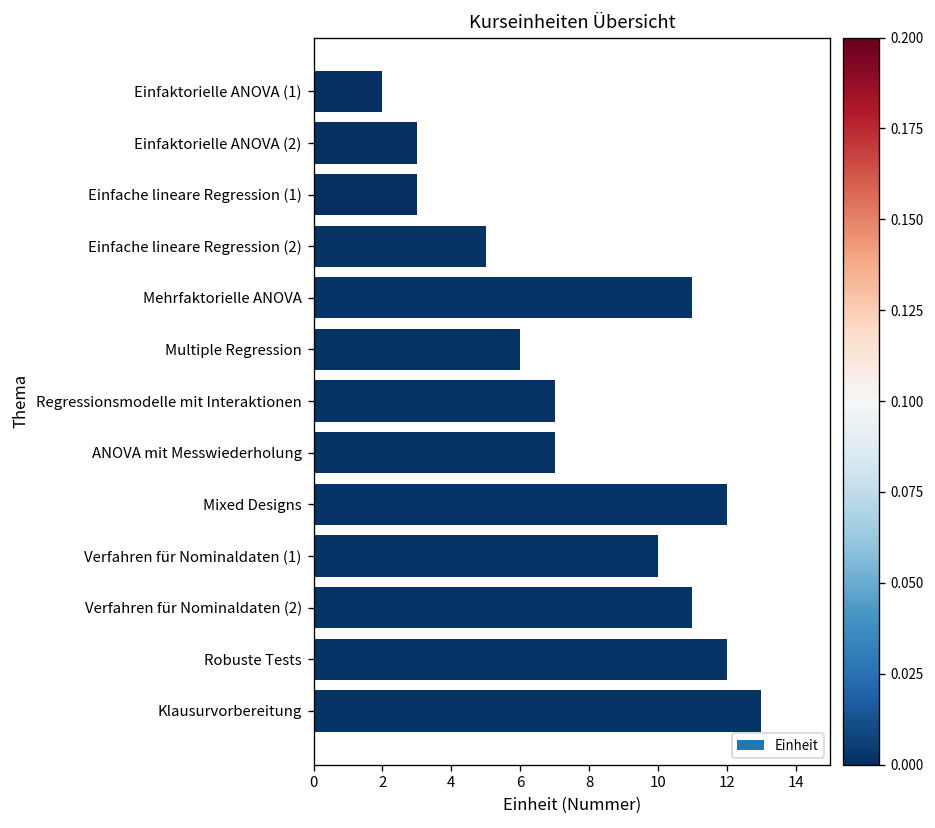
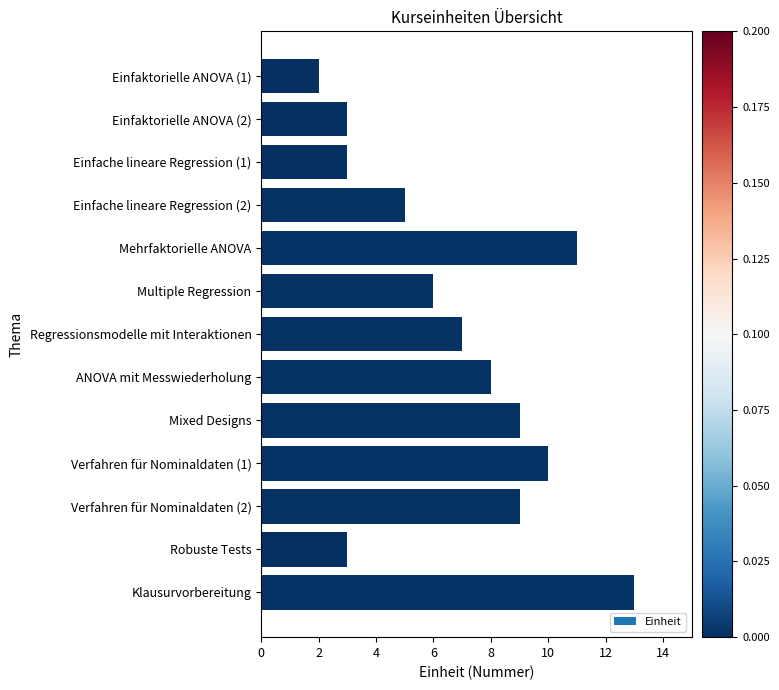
  {
    "Einfaktorielle ANOVA (1)": 2,
    "Einfaktorielle ANOVA (2)": 3,
    "Einfache lineare Regression (1)": 3,
    "Einfache lineare Regression (2)": 5,
    "Mehrfaktorielle ANOVA": 11,
    "Multiple Regression": 6,
    "Regressionsmodelle mit Interaktionen": 7,
-   "ANOVA mit Messwiederholung": 7,
-   "Mixed Designs": 12,
+   "ANOVA mit Messwiederholung": 8,
+   "Mixed Designs": 9,
    "Verfahren für Nominaldaten (1)": 10,
-   "Verfahren für Nominaldaten (2)": 11,
-   "Robuste Tests": 12,
+   "Verfahren für Nominaldaten (2)": 9,
+   "Robuste Tests": 3,
    "Klausurvorbereitung": 13
  }
